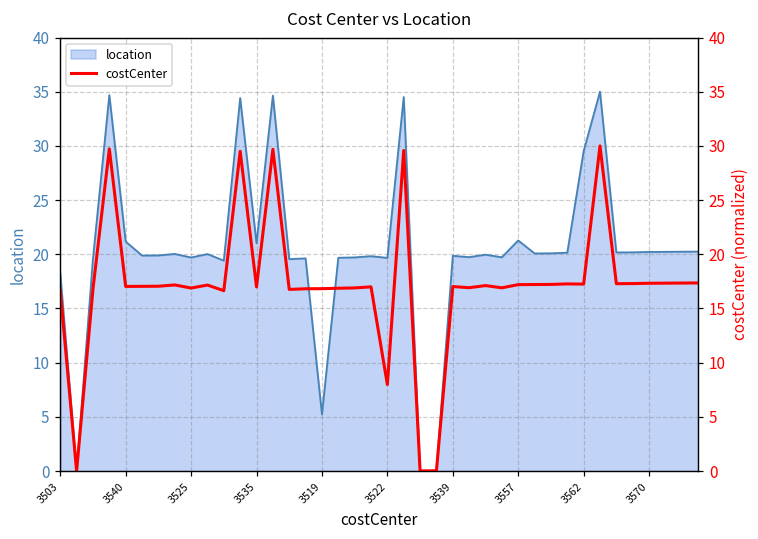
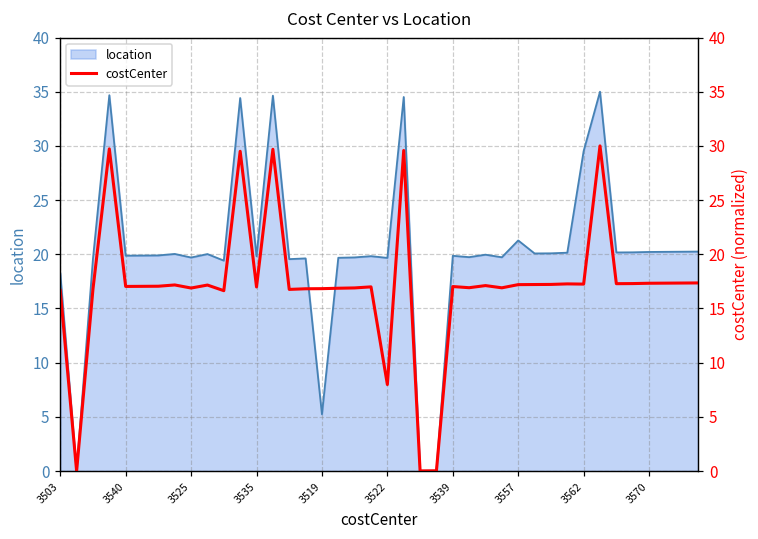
  {
    "location": {
      "3503": 18,
-     "3540": 21,
+     "3540": 20,
      "3525": 20,
-     "3535": 21,
+     "3535": 20,
      "3519": 5,
      "3522": 20,
      "3539": 20,
      "3557": 21,
      "3562": 30,
      "3570": 20
    },
    "costCenter": {
      "3503": 17,
      "3540": 17,
      "3525": 17,
      "3535": 17,
      "3519": 17,
      "3522": 8,
      "3539": 17,
      "3557": 17,
      "3562": 17,
      "3570": 17
    }
  }
